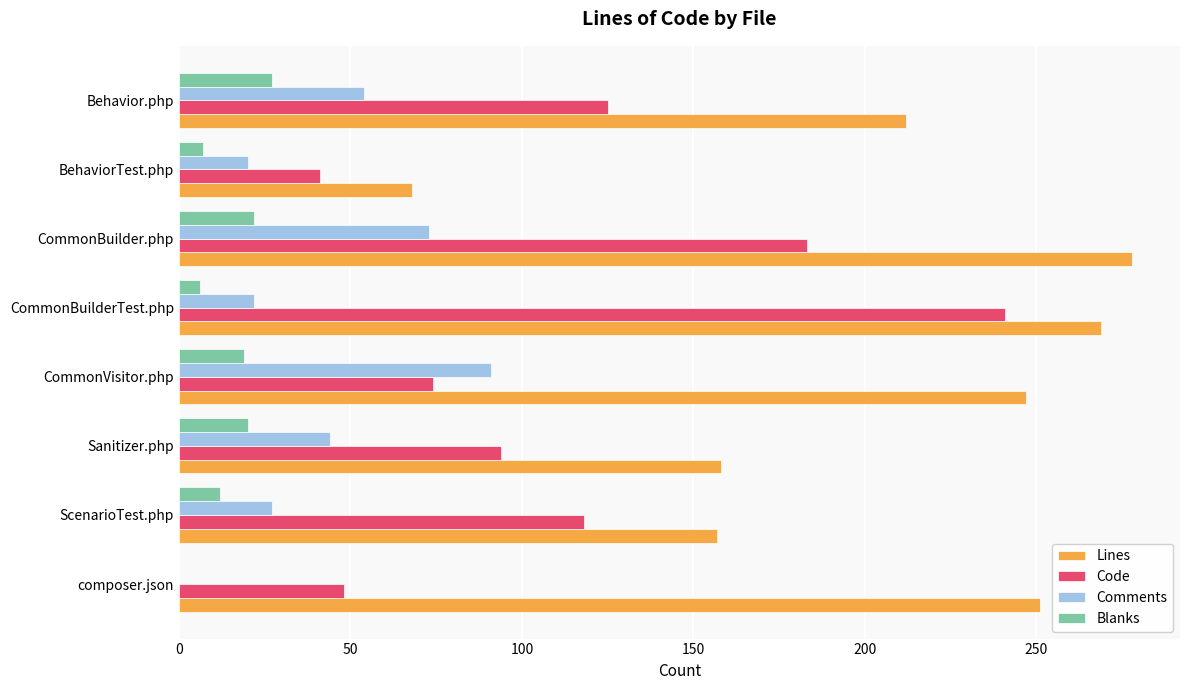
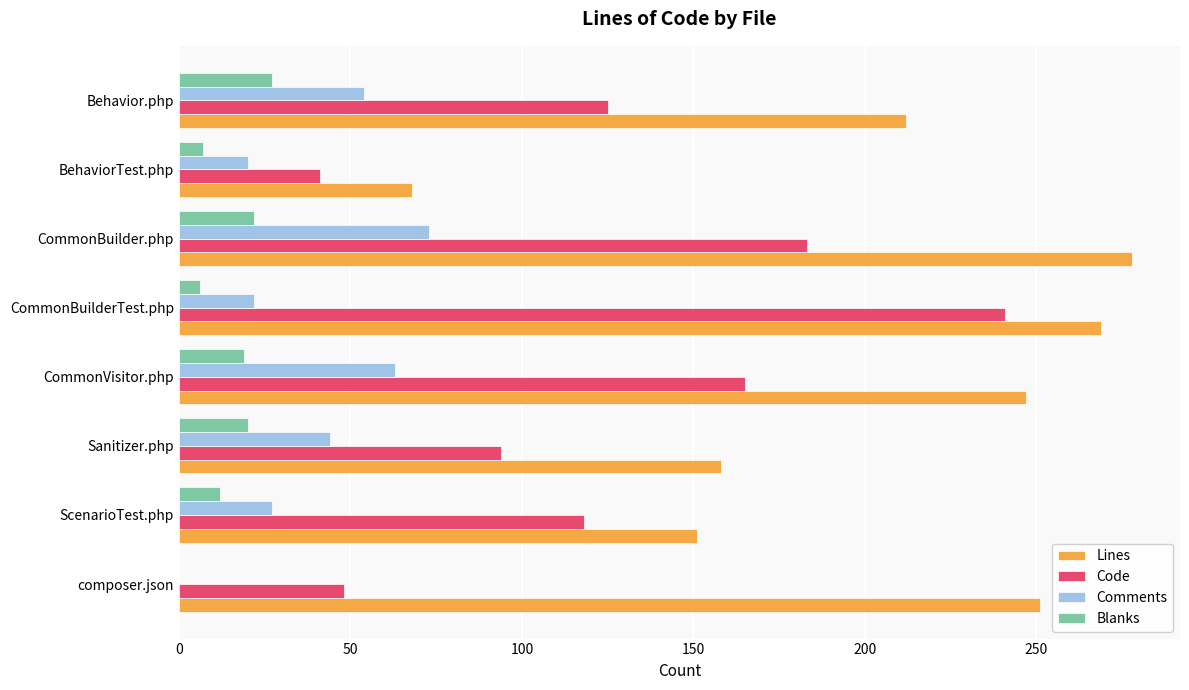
  {
    "Lines": {
      "Behavior.php": 212,
      "BehaviorTest.php": 68,
      "CommonBuilder.php": 278,
      "CommonBuilderTest.php": 269,
      "CommonVisitor.php": 247,
      "Sanitizer.php": 158,
-     "ScenarioTest.php": 157,
+     "ScenarioTest.php": 151,
      "composer.json": 251
    },
    "Code": {
      "Behavior.php": 125,
      "BehaviorTest.php": 41,
      "CommonBuilder.php": 183,
      "CommonBuilderTest.php": 241,
-     "CommonVisitor.php": 74,
+     "CommonVisitor.php": 165,
      "Sanitizer.php": 94,
      "ScenarioTest.php": 118,
      "composer.json": 48
    },
    "Comments": {
      "Behavior.php": 54,
      "BehaviorTest.php": 20,
      "CommonBuilder.php": 73,
      "CommonBuilderTest.php": 22,
-     "CommonVisitor.php": 91,
+     "CommonVisitor.php": 63,
      "Sanitizer.php": 44,
      "ScenarioTest.php": 27,
      "composer.json": 0
    },
    "Blanks": {
      "Behavior.php": 27,
      "BehaviorTest.php": 7,
      "CommonBuilder.php": 22,
      "CommonBuilderTest.php": 6,
      "CommonVisitor.php": 19,
      "Sanitizer.php": 20,
      "ScenarioTest.php": 12,
      "composer.json": 0
    }
  }
